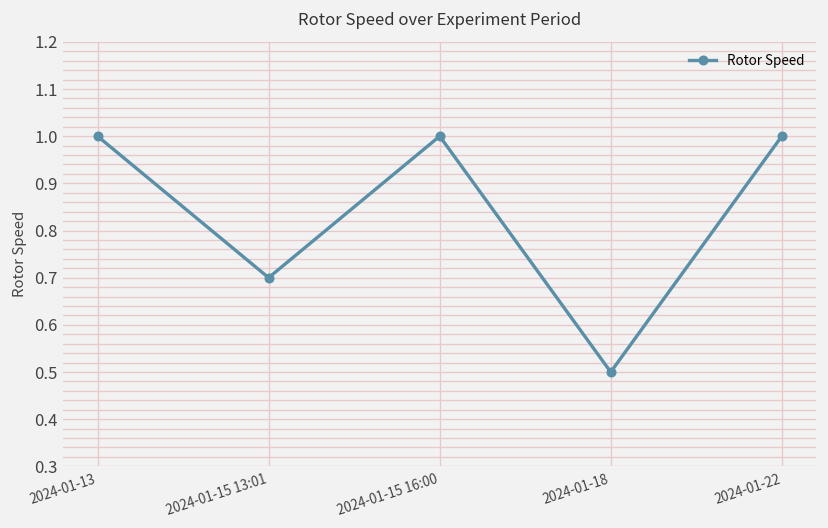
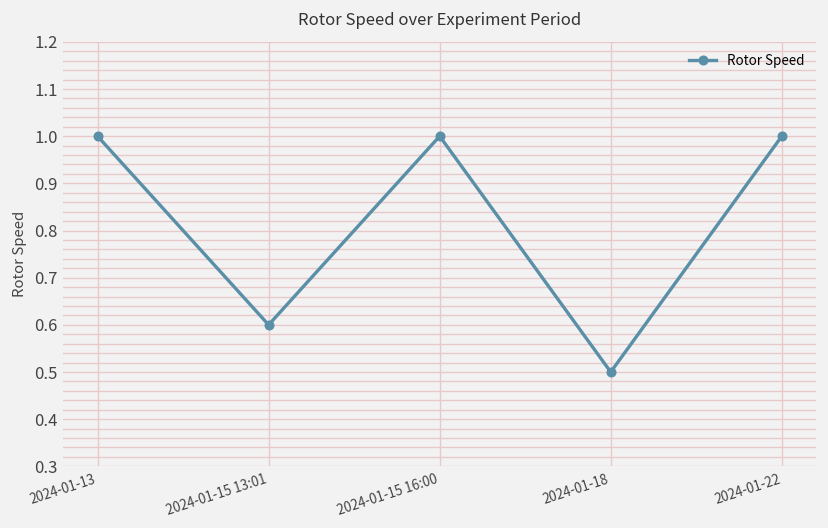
  {
    "2024-01-13": 1.0,
-   "2024-01-15 13:01": 0.7,
+   "2024-01-15 13:01": 0.6,
    "2024-01-15 16:00": 1.0,
    "2024-01-18": 0.5,
    "2024-01-22": 1.0
  }
